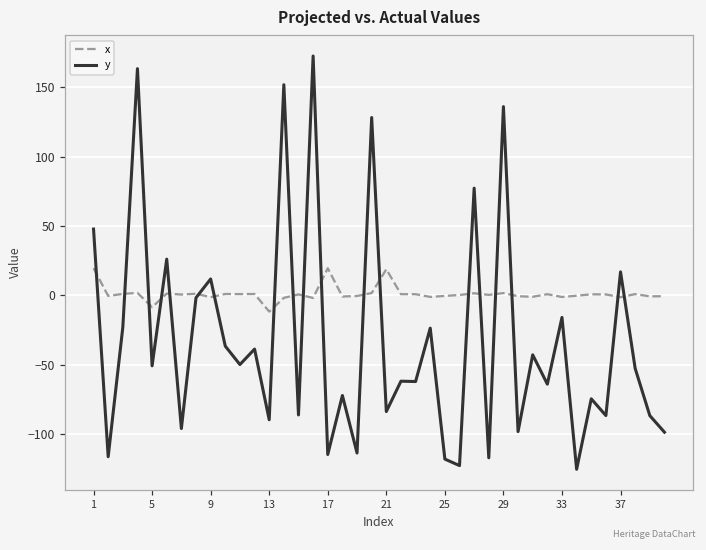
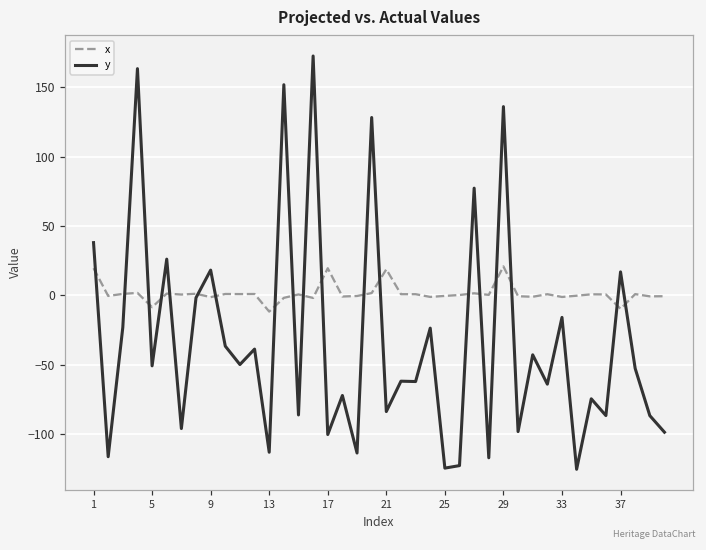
  {
    "x": {
      "1": 20,
      "5": -9,
      "9": -1,
      "13": -12,
      "17": 20,
      "21": 19,
      "25": 0,
-     "29": 2,
+     "29": 21,
      "33": -1,
-     "37": -1
+     "37": -10
    },
    "y": {
-     "1": 48,
+     "1": 38,
      "5": -51,
-     "9": 12,
-     "13": -90,
-     "17": -115,
+     "9": 18,
+     "13": -113,
+     "17": -100,
      "21": -84,
-     "25": -118,
+     "25": -125,
      "29": 136,
      "33": -16,
      "37": 17
    }
  }
